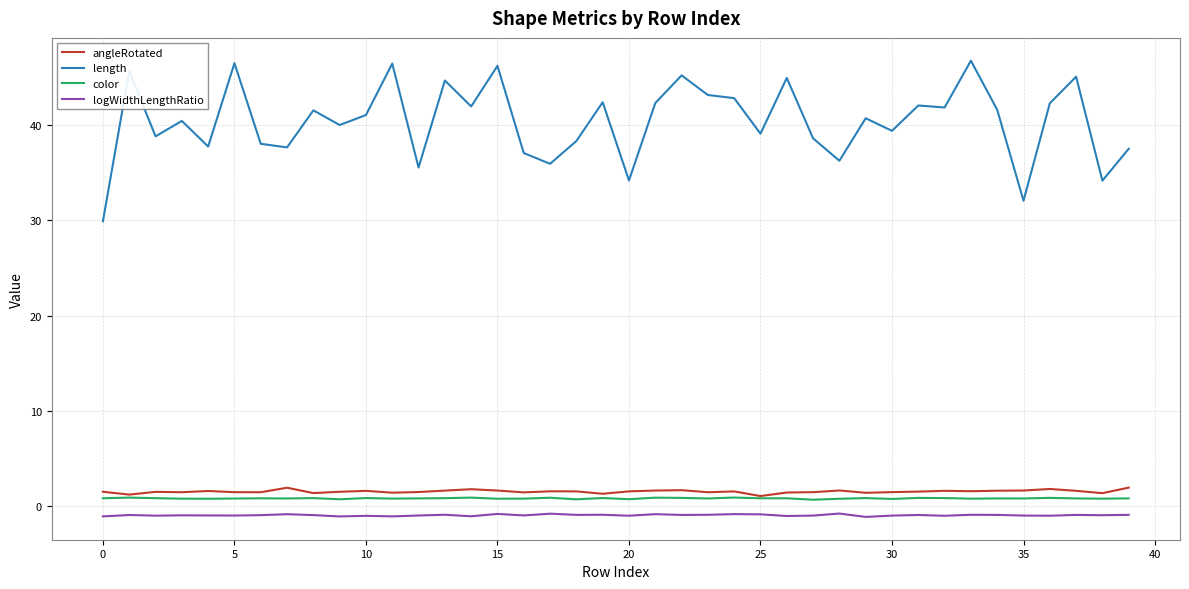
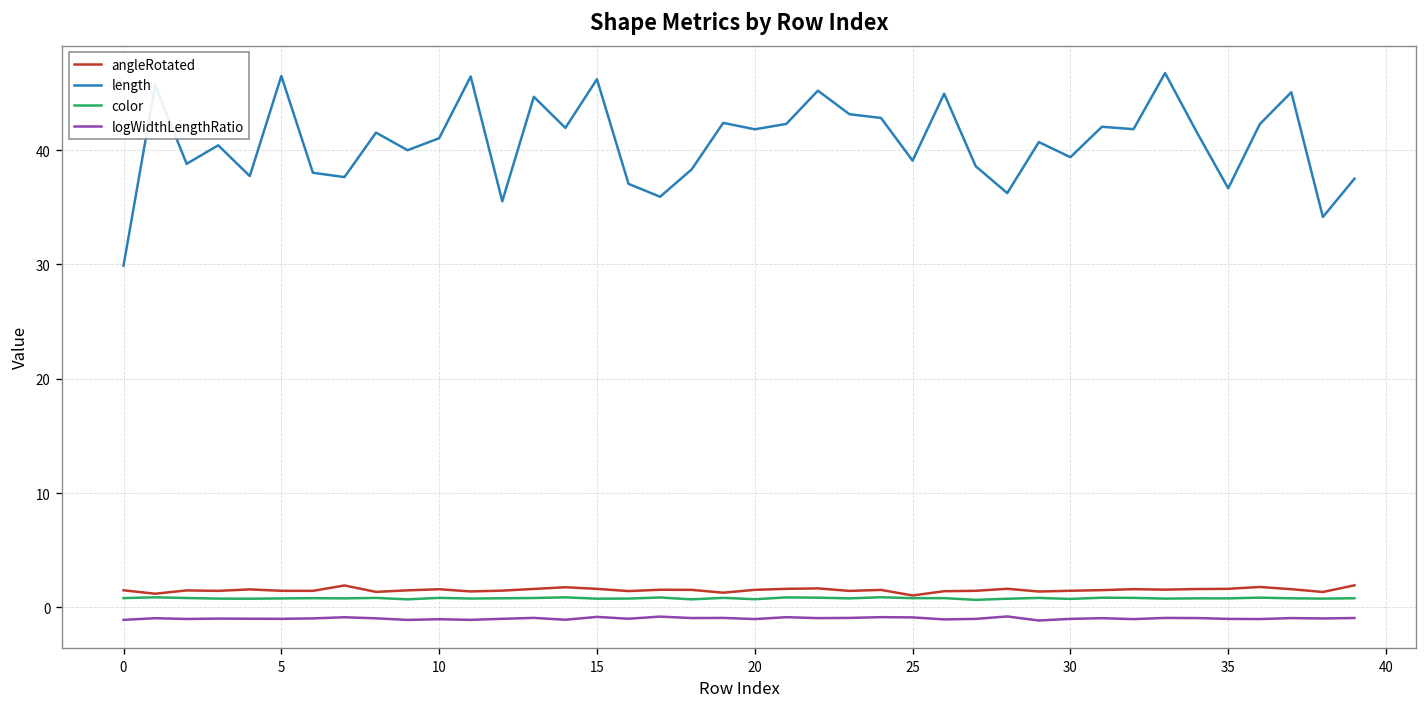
  {
    "angleRotated": {
      "0": 2,
      "5": 1,
      "10": 2,
      "15": 2,
      "20": 2,
      "30": 1,
      "35": 2
    },
    "length": {
      "0": 30,
      "5": 46,
      "10": 41,
      "15": 46,
-     "20": 34,
+     "20": 42,
      "25": 39,
      "30": 39,
-     "35": 32
+     "35": 37
    },
    "color": {
      "0": 1,
      "5": 1,
      "10": 1,
      "15": 1,
      "20": 1,
      "30": 1,
      "35": 1
    },
    "logWidthLengthRatio": {
      "0": -1,
      "5": -1,
      "10": -1,
      "15": -1,
      "20": -1,
      "25": -1,
      "30": -1,
      "35": -1
    }
  }
